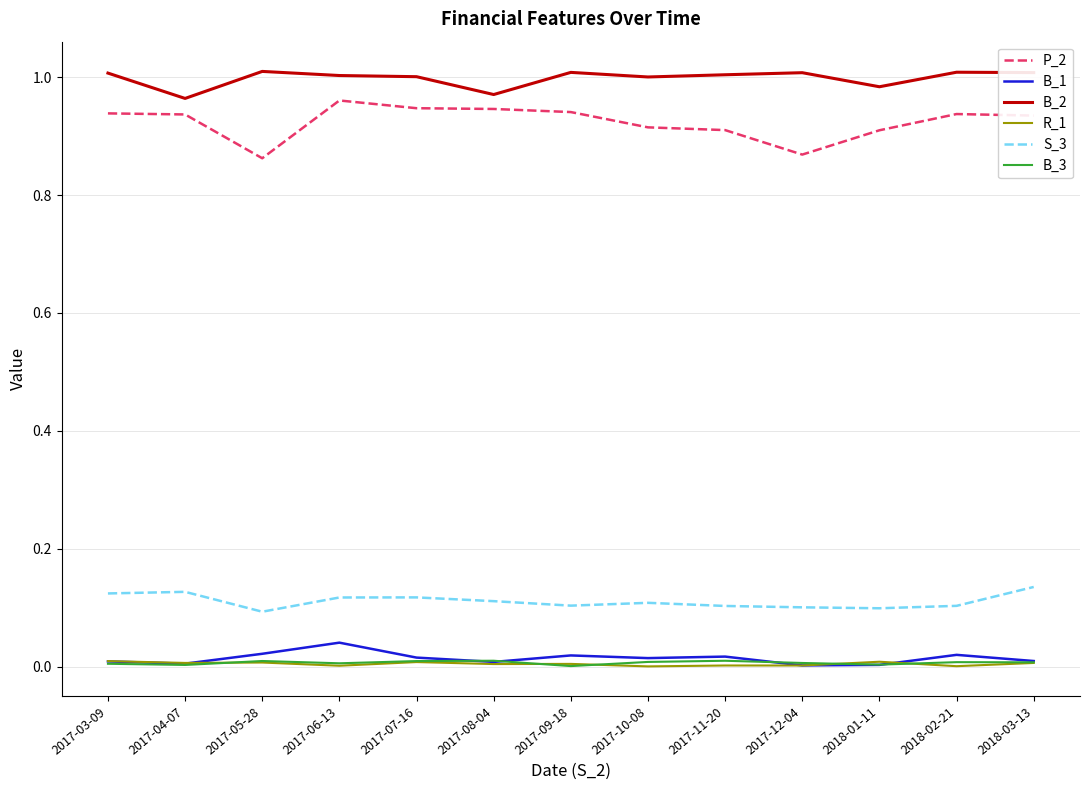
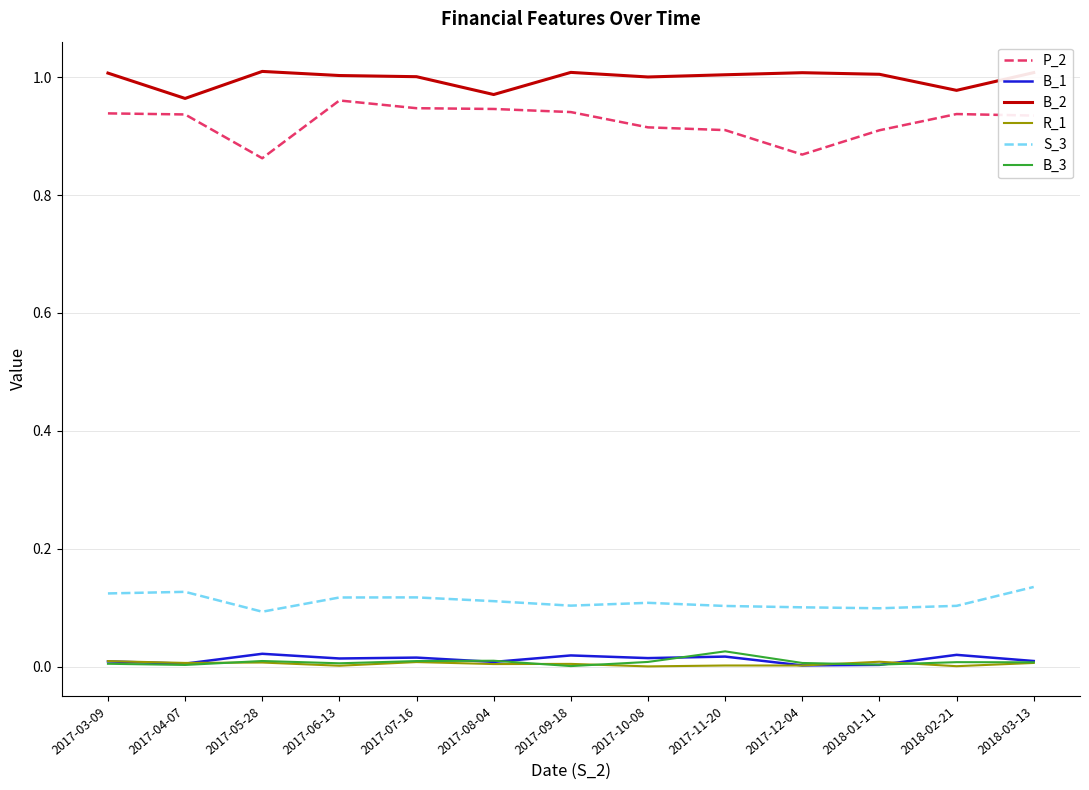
  {
    "P_2": {
      "2017-03-09": 0.94,
      "2017-04-07": 0.94,
      "2017-05-28": 0.86,
      "2017-06-13": 0.96,
      "2017-07-16": 0.95,
      "2017-08-04": 0.95,
      "2017-09-18": 0.94,
      "2017-10-08": 0.91,
      "2017-11-20": 0.91,
      "2017-12-04": 0.87,
      "2018-01-11": 0.91,
      "2018-02-21": 0.94
    },
    "B_1": {
      "2017-05-28": 0.02,
-     "2017-06-13": 0.04,
+     "2017-06-13": 0.01,
      "2017-07-16": 0.02,
      "2017-09-18": 0.02,
      "2017-10-08": 0.01,
      "2017-11-20": 0.02,
      "2018-02-21": 0.02
    },
    "B_2": {
      "2017-03-09": 1.01,
      "2017-04-07": 0.96,
      "2017-05-28": 1.01,
      "2017-06-13": 1.00,
      "2017-07-16": 1.00,
      "2017-08-04": 0.97,
      "2017-09-18": 1.01,
      "2017-10-08": 1.00,
      "2017-11-20": 1.00,
      "2017-12-04": 1.01,
-     "2018-01-11": 0.98,
-     "2018-02-21": 1.01
+     "2018-01-11": 1.00,
+     "2018-02-21": 0.98
    },
    "R_1": {
      "2017-10-08": 0.00,
      "2017-11-20": 0.00,
      "2018-01-11": 0.01,
      "2018-02-21": 0.00
    },
    "S_3": {
      "2017-03-09": 0.12,
      "2017-04-07": 0.13,
      "2017-05-28": 0.09,
      "2017-06-13": 0.12,
      "2017-07-16": 0.12,
      "2017-08-04": 0.11,
      "2017-09-18": 0.10,
      "2017-10-08": 0.11,
      "2017-11-20": 0.10,
      "2017-12-04": 0.10,
      "2018-01-11": 0.10,
      "2018-02-21": 0.10,
      "2018-03-13": 0.14
    },
    "B_3": {
      "2017-10-08": 0.01,
-     "2017-11-20": 0.01,
+     "2017-11-20": 0.03,
      "2018-02-21": 0.01
    }
  }
